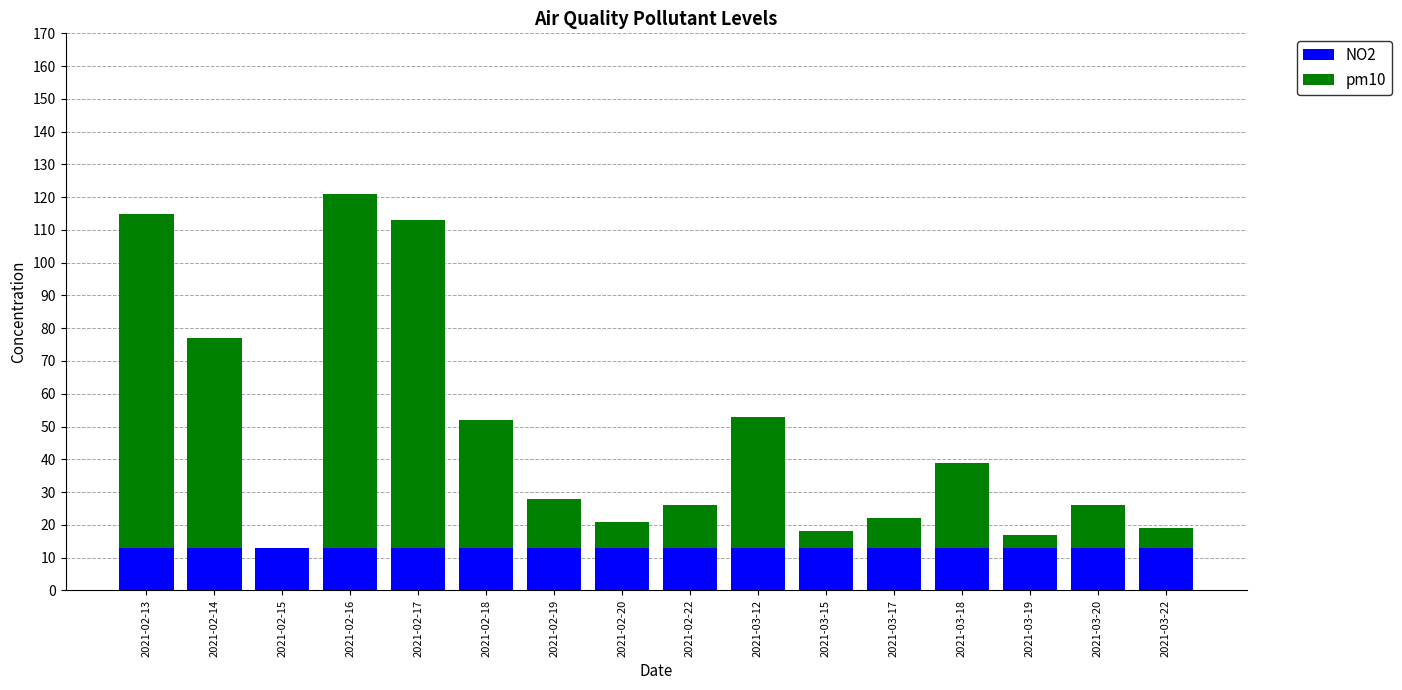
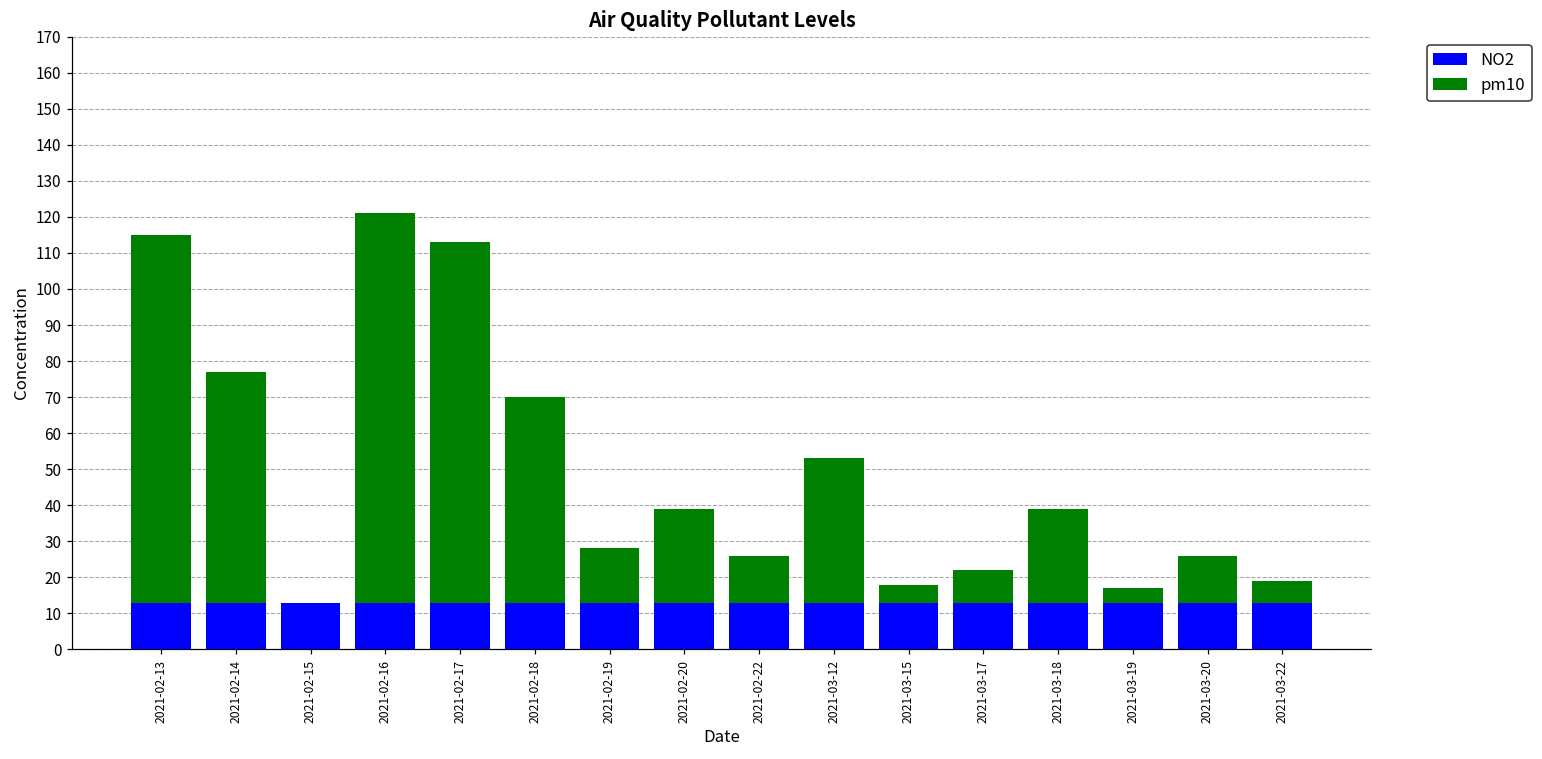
  {
    "NO2": {
      "2021-02-13": 13,
      "2021-02-14": 13,
      "2021-02-15": 13,
      "2021-02-16": 13,
      "2021-02-17": 13,
      "2021-02-18": 13,
      "2021-02-19": 13,
      "2021-02-20": 13,
      "2021-02-22": 13,
      "2021-03-12": 13,
      "2021-03-15": 13,
      "2021-03-17": 13,
      "2021-03-18": 13,
      "2021-03-19": 13,
      "2021-03-20": 13,
      "2021-03-22": 13
    },
    "pm10": {
      "2021-02-13": 102,
      "2021-02-14": 64,
      "2021-02-15": 0,
      "2021-02-16": 108,
      "2021-02-17": 100,
-     "2021-02-18": 39,
+     "2021-02-18": 57,
      "2021-02-19": 15,
-     "2021-02-20": 8,
+     "2021-02-20": 26,
      "2021-02-22": 13,
      "2021-03-12": 40,
      "2021-03-15": 5,
      "2021-03-17": 9,
      "2021-03-18": 26,
      "2021-03-19": 4,
      "2021-03-20": 13,
      "2021-03-22": 6
    }
  }
